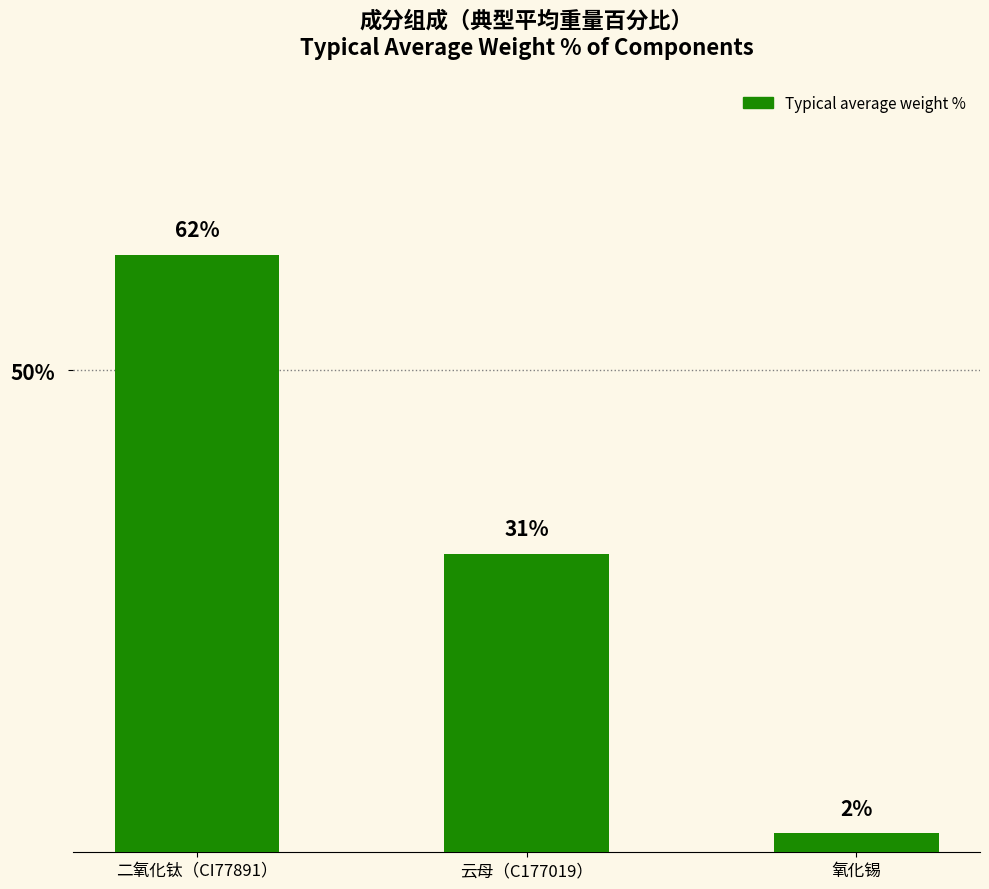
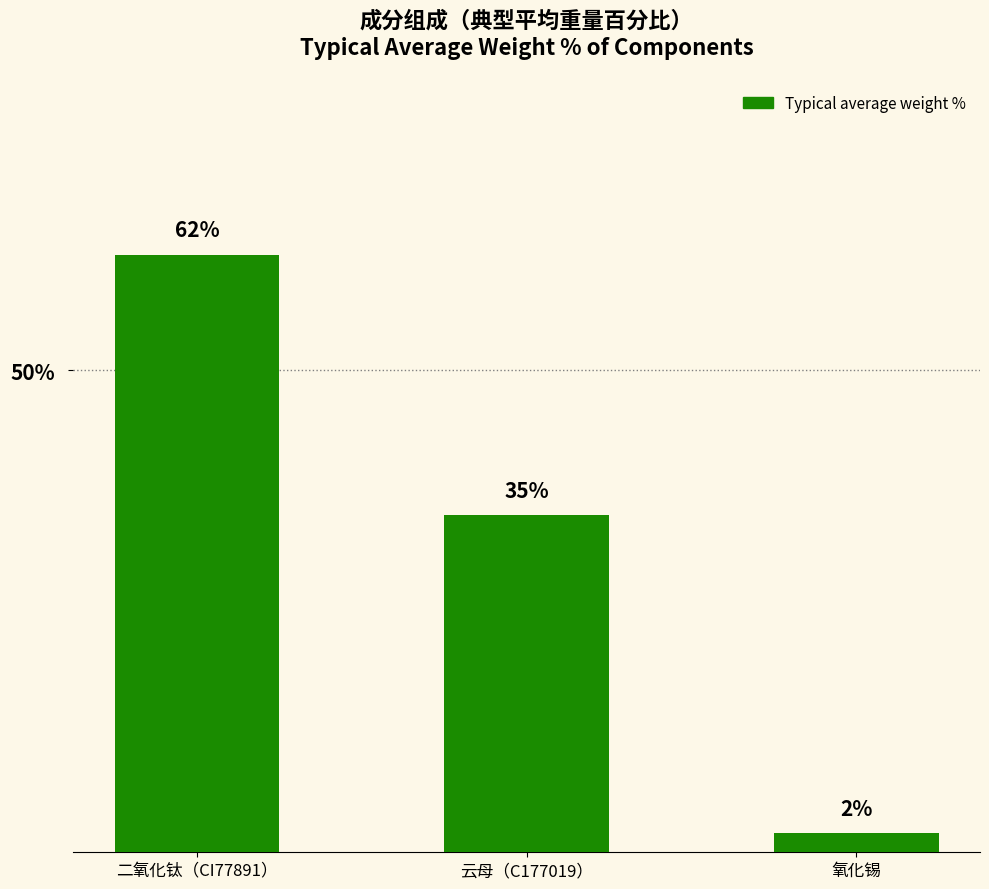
  {
    "二氧化钛（CI77891）": "62%",
-   "云母（C177019）": "31%",
+   "云母（C177019）": "35%",
    "氧化锡": "2%"
  }
